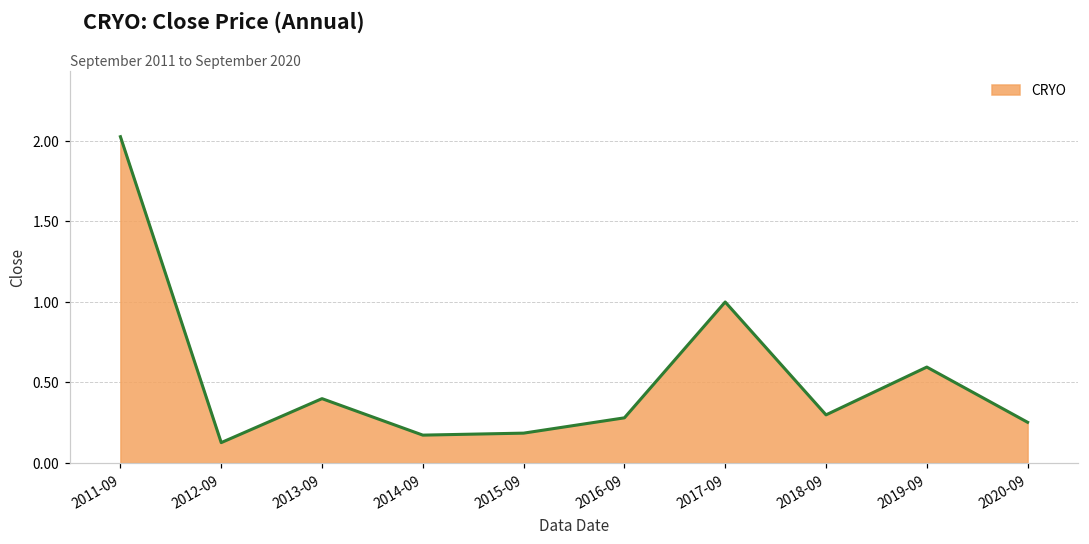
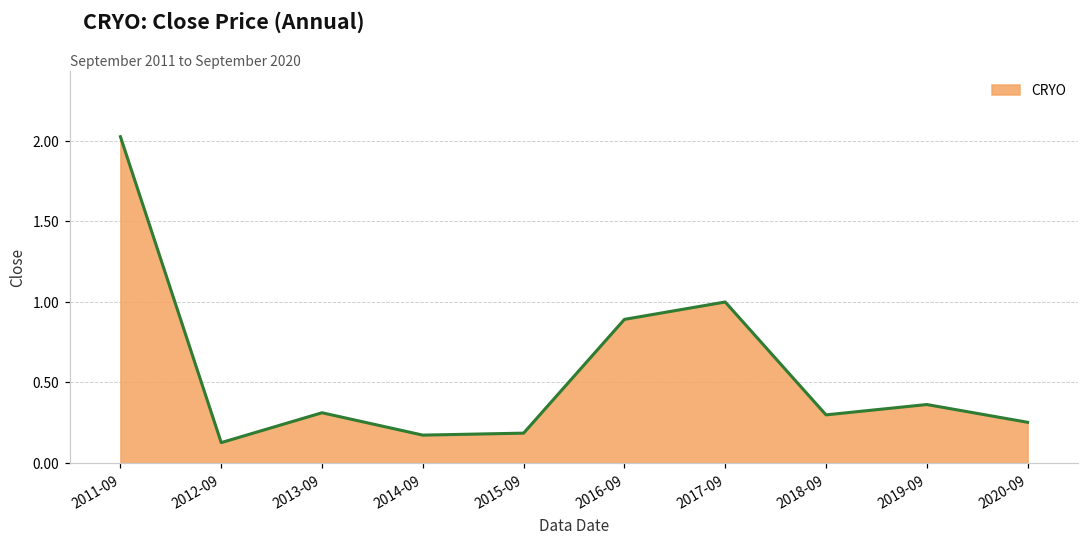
  {
    "2011-09": 2.02,
    "2012-09": 0.13,
-   "2013-09": 0.40,
+   "2013-09": 0.31,
    "2014-09": 0.17,
    "2015-09": 0.19,
-   "2016-09": 0.28,
+   "2016-09": 0.89,
    "2017-09": 1.00,
    "2018-09": 0.30,
-   "2019-09": 0.59,
+   "2019-09": 0.36,
    "2020-09": 0.25
  }
